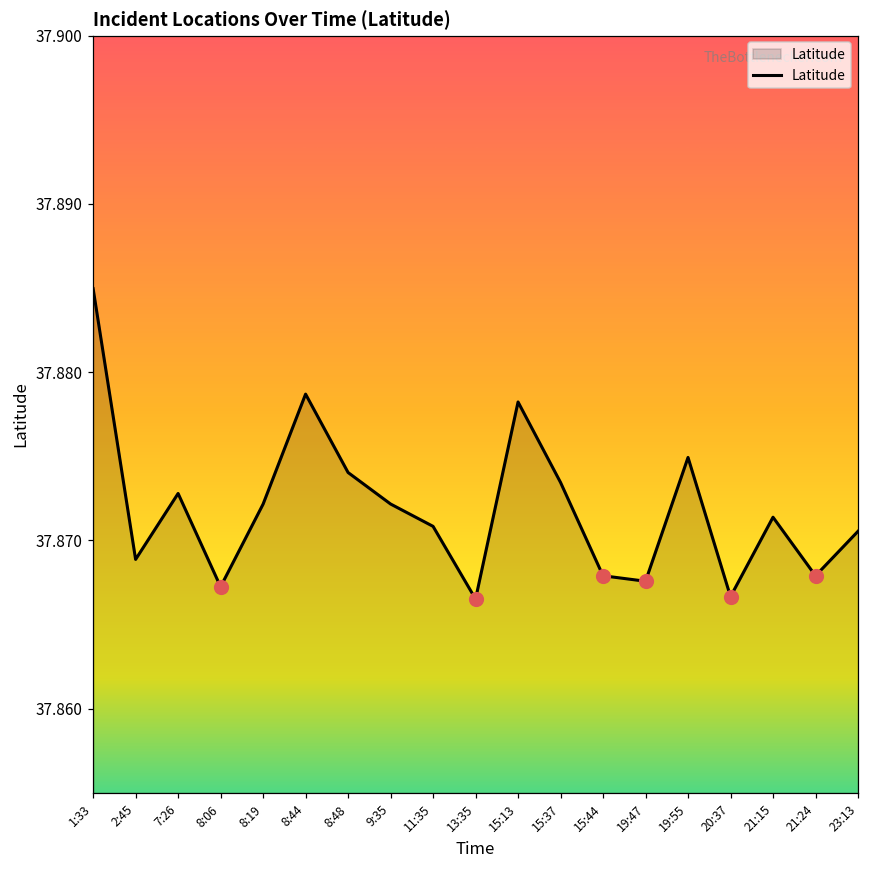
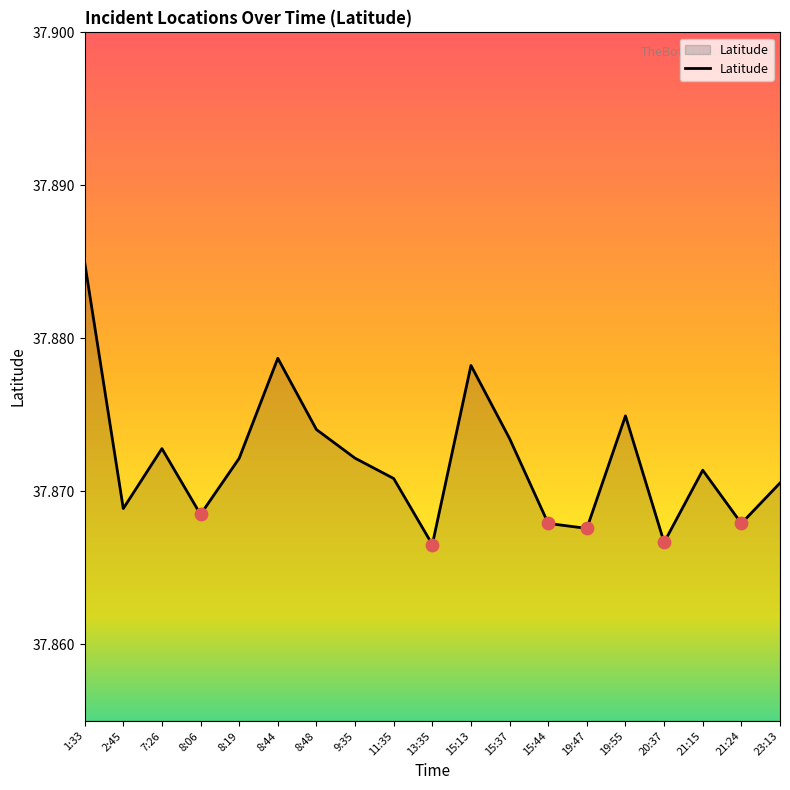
  {
    "Latitude": {
      "1:33": 37.8850,
      "2:45": 37.8689,
      "7:26": 37.8728,
-     "8:06": 37.8673,
+     "8:06": 37.8685,
      "8:19": 37.8722,
      "8:44": 37.8787,
      "8:48": 37.8740,
      "9:35": 37.8722,
      "11:35": 37.8708,
      "15:13": 37.8782,
      "15:37": 37.8734,
      "19:55": 37.8749,
      "21:15": 37.8714,
      "23:13": 37.8705
    }
  }
